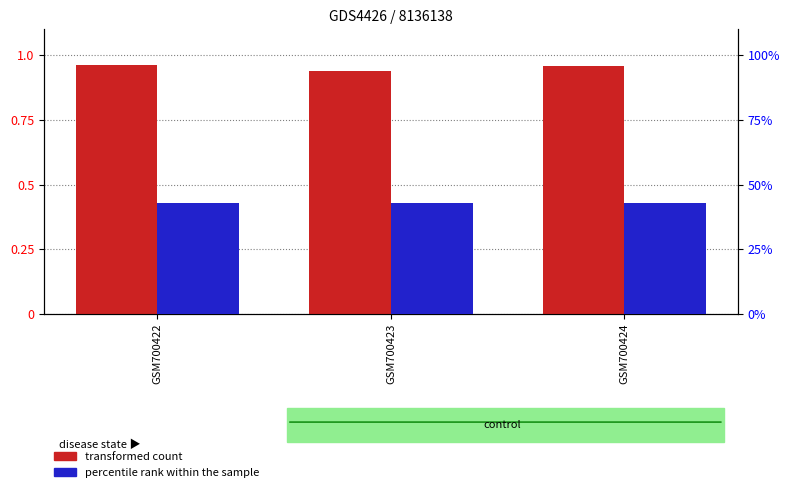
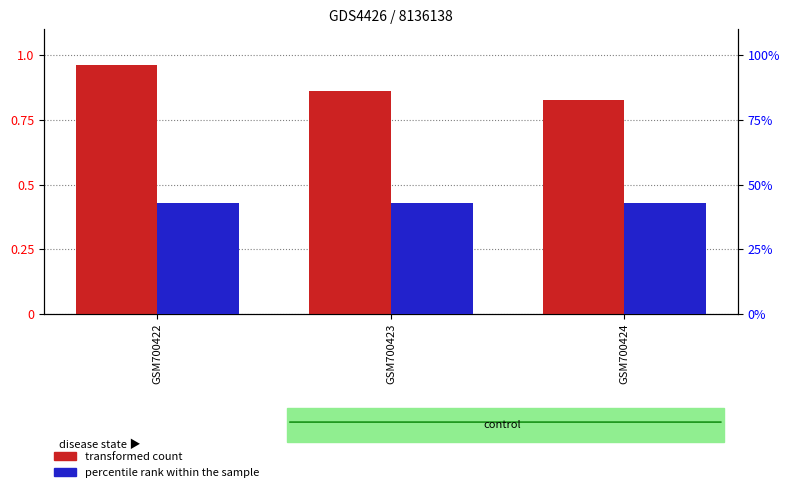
  {
    "transformed count": {
      "GSM700422": "0.96",
-     "GSM700423": "0.94",
-     "GSM700424": "0.96"
+     "GSM700423": "0.86",
+     "GSM700424": "0.83"
    },
    "percentile rank within the sample": {
      "GSM700422": "43%",
      "GSM700423": "43%",
      "GSM700424": "43%"
    }
  }
